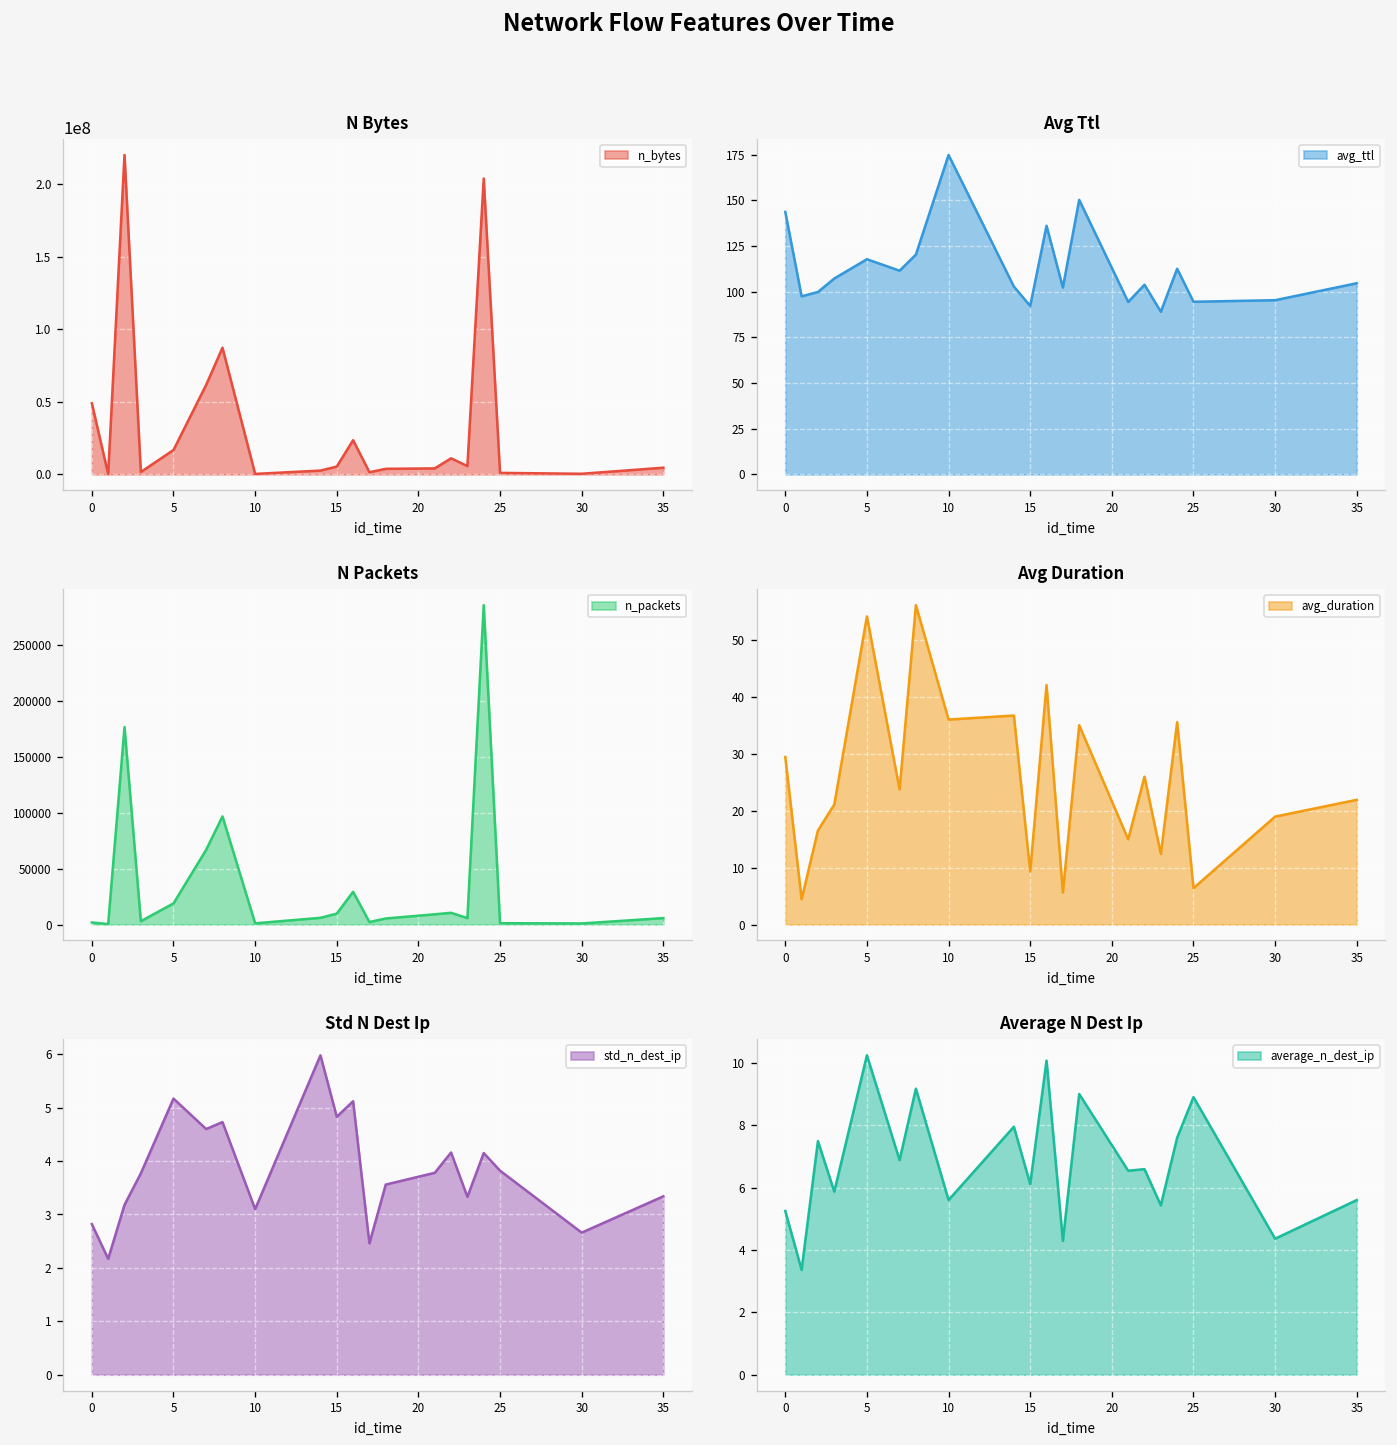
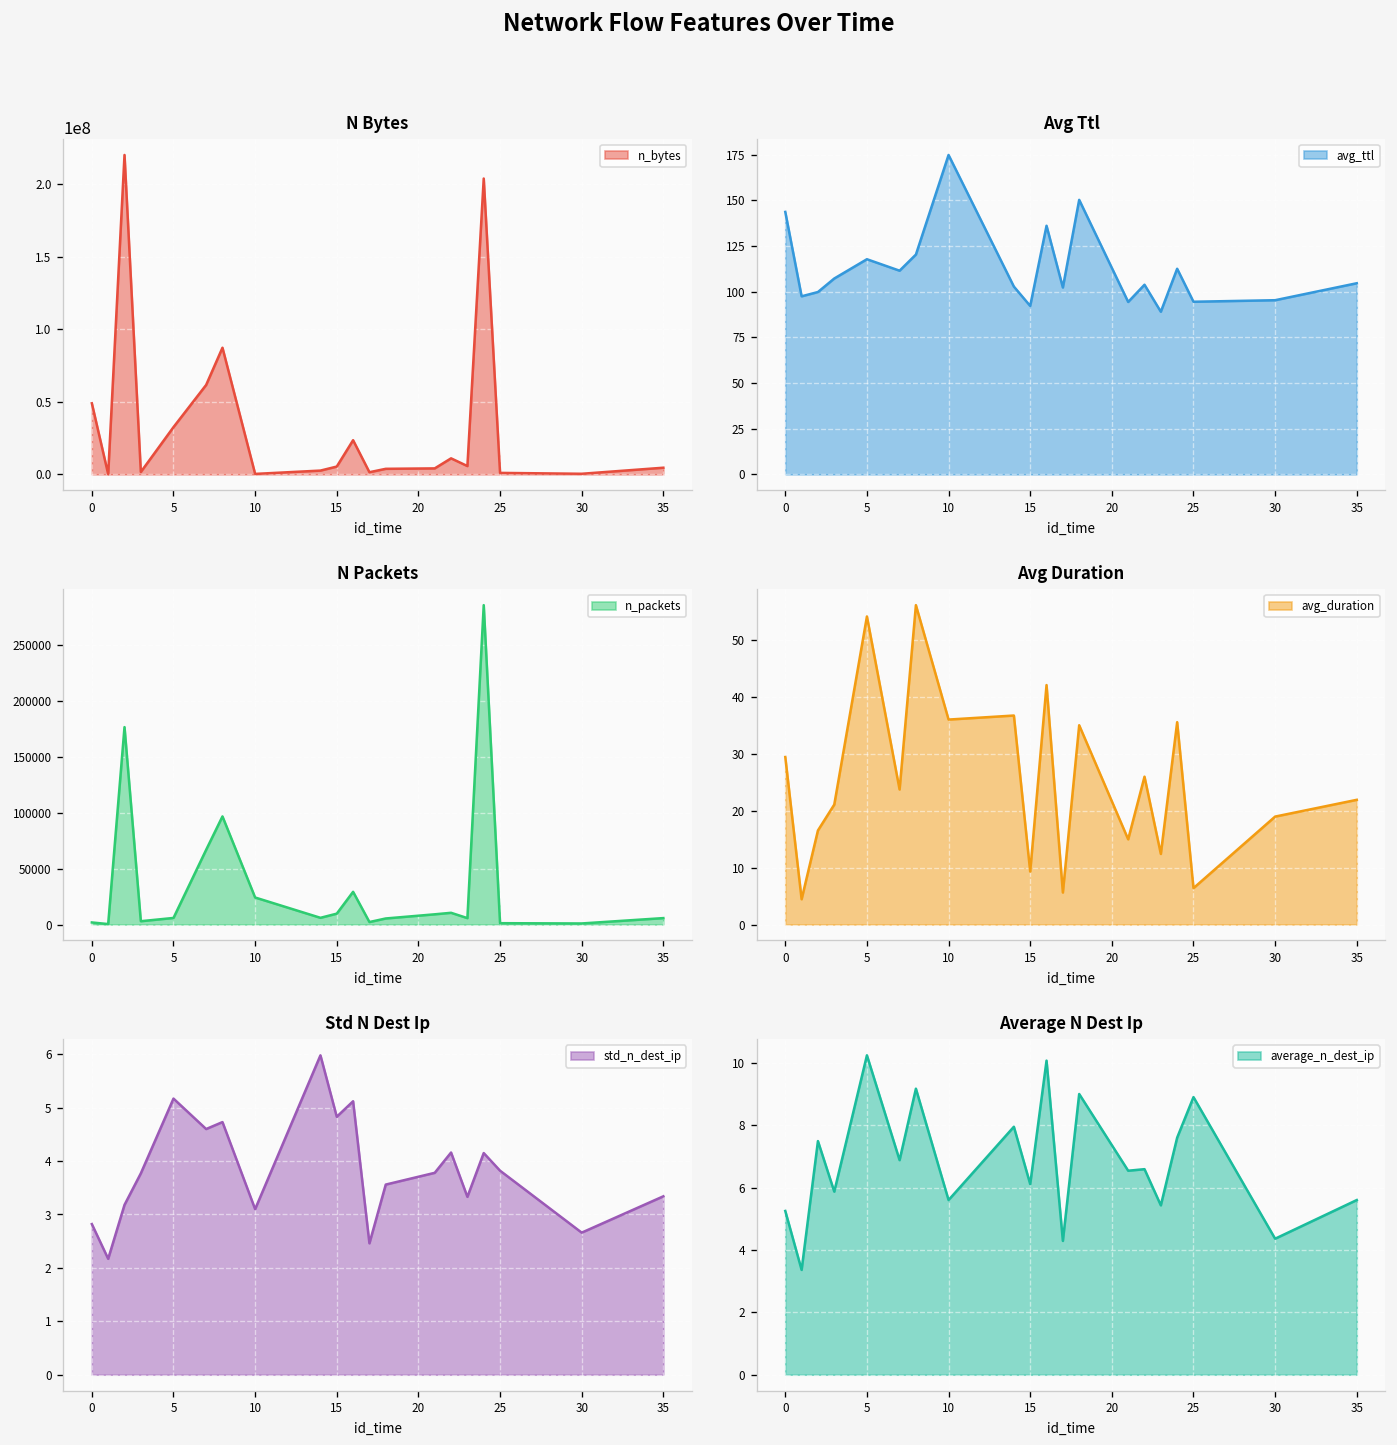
  {
    "N Bytes": {
      "0": 49000000,
-     "5": 17000000,
+     "5": 33000000,
      "10": 0,
      "15": 5000000,
      "25": 1000000,
      "30": 0,
      "35": 5000000
    },
    "Avg Ttl": {
      "0": 144,
      "5": 118,
      "10": 175,
      "15": 92,
      "25": 95,
      "30": 95,
      "35": 105
    },
    "N Packets": {
      "0": 0,
-     "5": 20000,
-     "10": 0,
+     "5": 10000,
+     "10": 20000,
      "15": 10000,
      "25": 0,
      "30": 0,
      "35": 10000
    },
    "Avg Duration": {
      "0": 29,
      "5": 54,
      "10": 36,
      "15": 9,
      "25": 6,
      "30": 19,
      "35": 22
    },
    "Std N Dest Ip": {
      "0": 2.8,
      "5": 5.2,
      "10": 3.1,
      "15": 4.8,
      "25": 3.8,
      "30": 2.7,
      "35": 3.3
    },
    "Average N Dest Ip": {
      "0": 5.3,
      "5": 10.2,
      "10": 5.6,
      "15": 6.1,
      "25": 8.9,
      "30": 4.4,
      "35": 5.6
    }
  }
